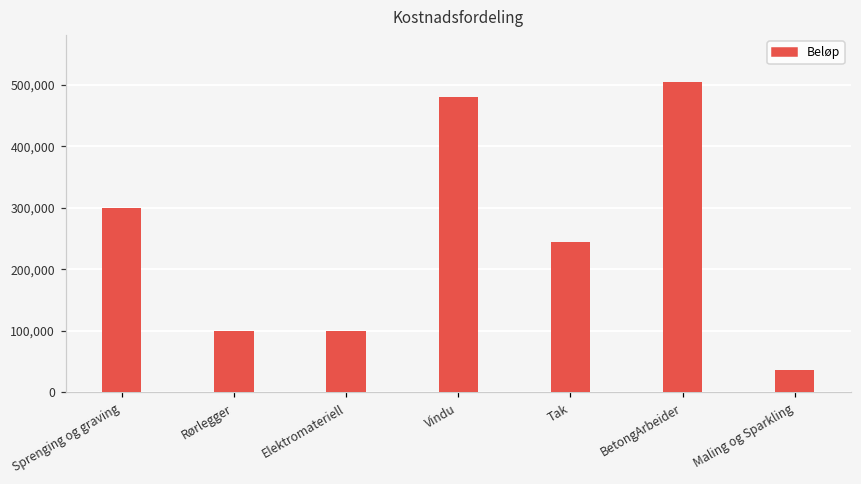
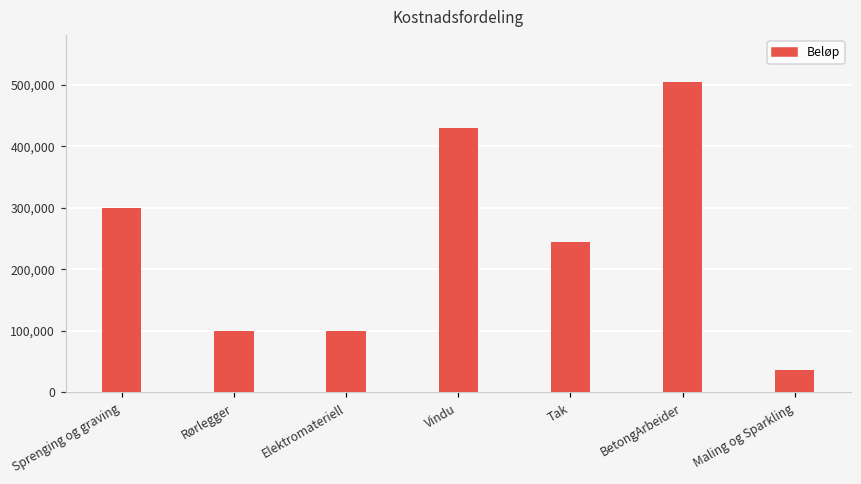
  {
    "Sprenging og graving": "300,000",
    "Rørlegger": "100,000",
    "Elektromateriell": "100,000",
-   "Vindu": "480,000",
+   "Vindu": "430,000",
    "Tak": "240,000",
    "BetongArbeider": "500,000",
    "Maling og Sparkling": "40,000"
  }
